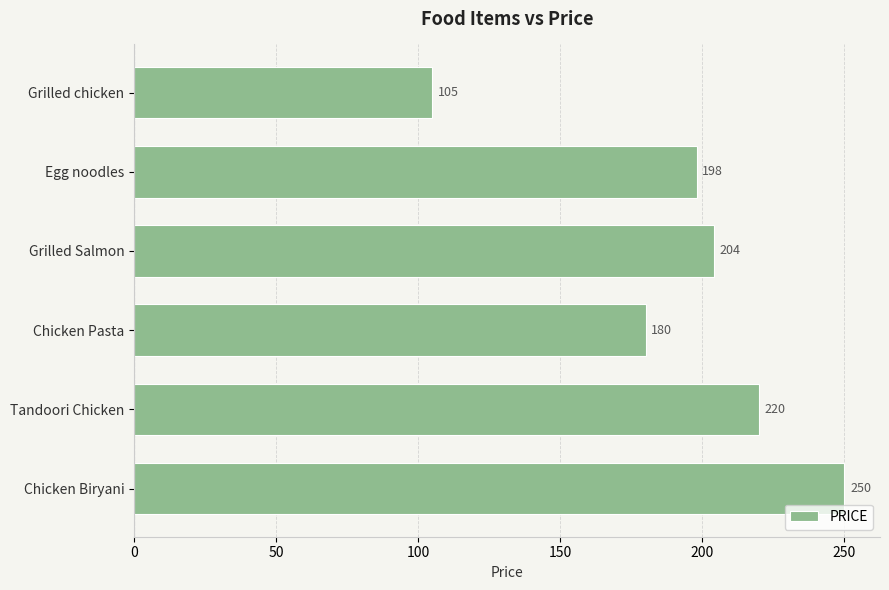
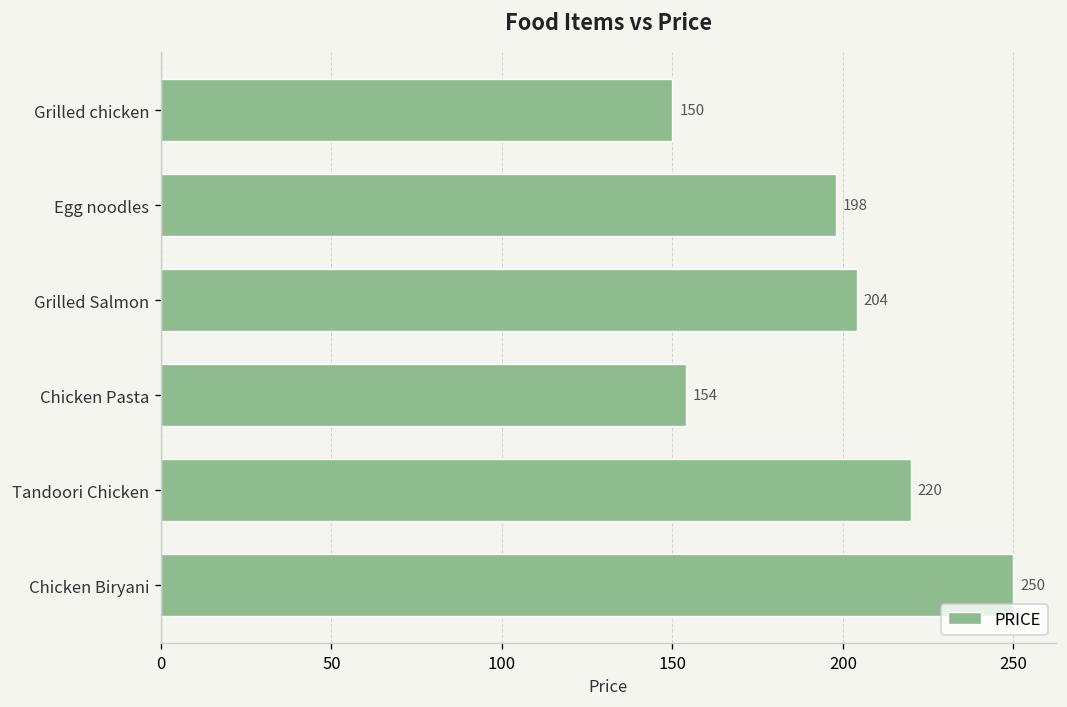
  {
-   "Grilled chicken": 105,
+   "Grilled chicken": 150,
    "Egg noodles": 198,
    "Grilled Salmon": 204,
-   "Chicken Pasta": 180,
+   "Chicken Pasta": 154,
    "Tandoori Chicken": 220,
    "Chicken Biryani": 250
  }
